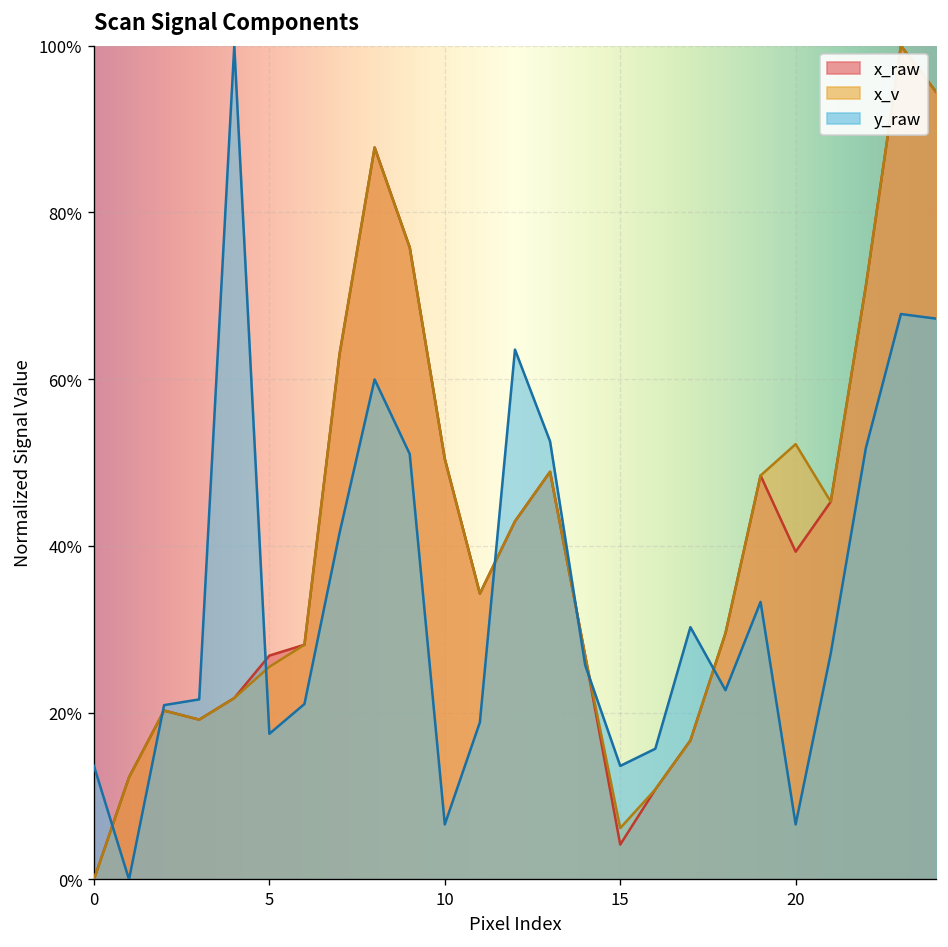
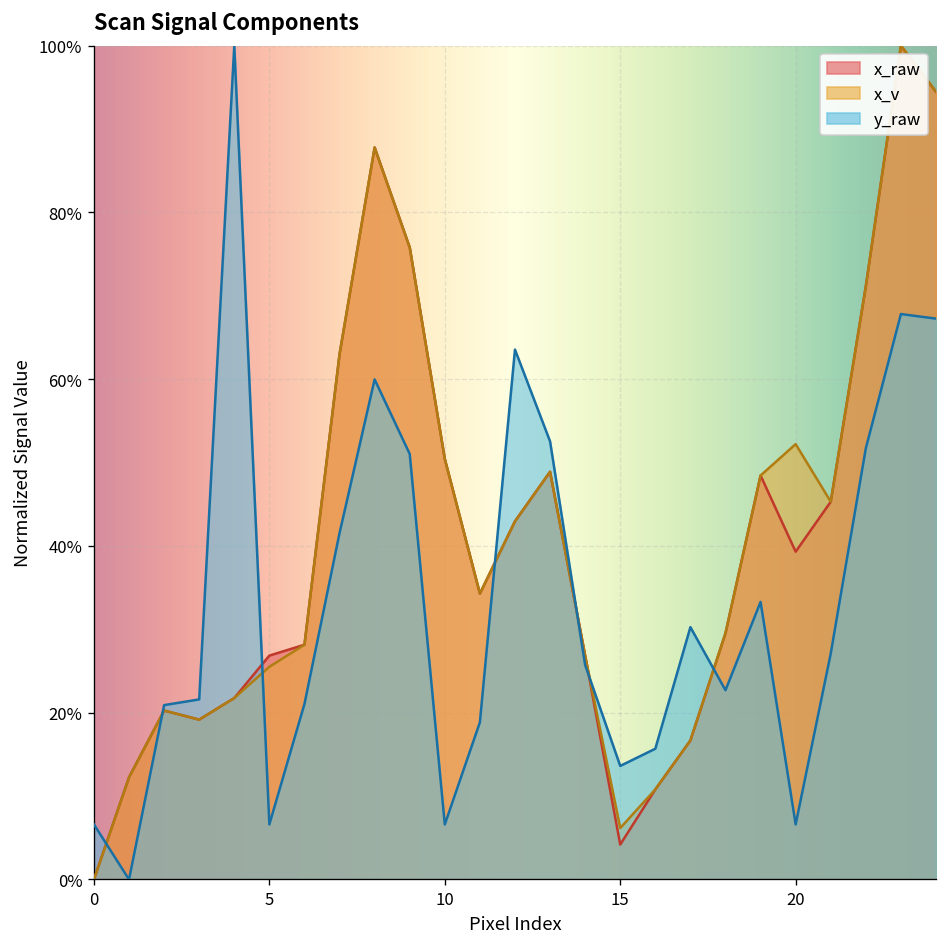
  {
    "x_raw": {
      "5": "27%",
      "15": "4%",
      "20": "39%"
    },
    "x_v": {
      "5": "26%",
      "15": "6%",
      "20": "52%"
    },
    "y_raw": {
-     "0": "14%",
-     "5": "17%",
+     "0": "7%",
+     "5": "7%",
      "10": "7%",
      "15": "14%",
      "20": "7%"
    }
  }
